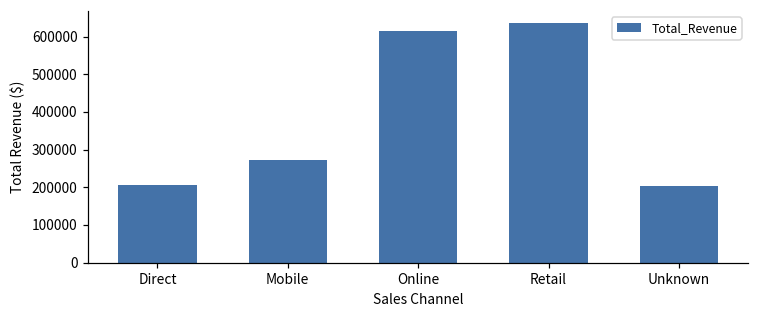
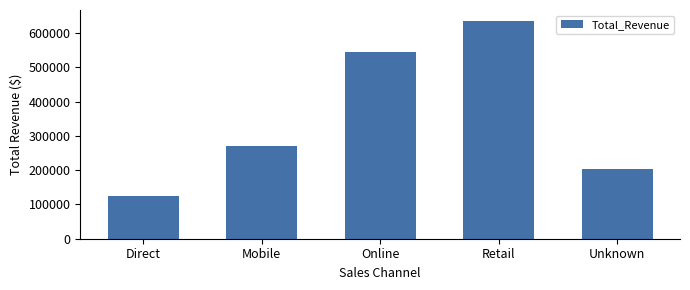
  {
-   "Direct": 210000,
+   "Direct": 130000,
    "Mobile": 270000,
-   "Online": 620000,
+   "Online": 550000,
    "Retail": 640000,
    "Unknown": 200000
  }
